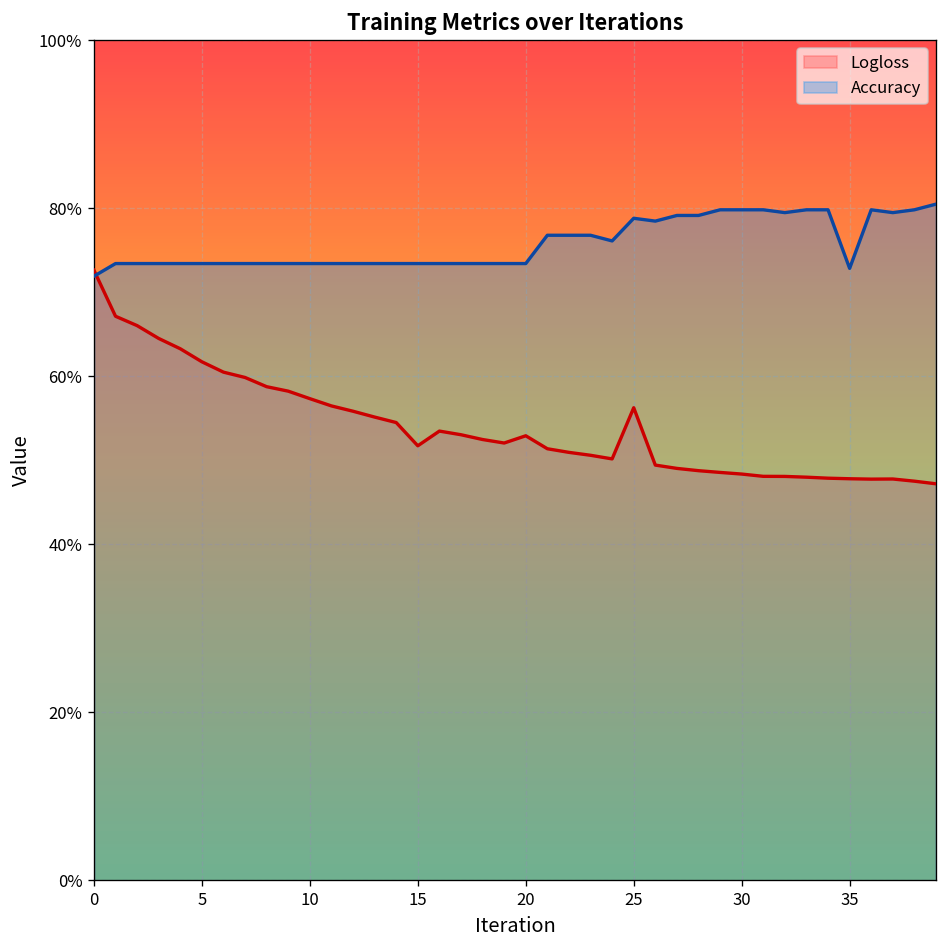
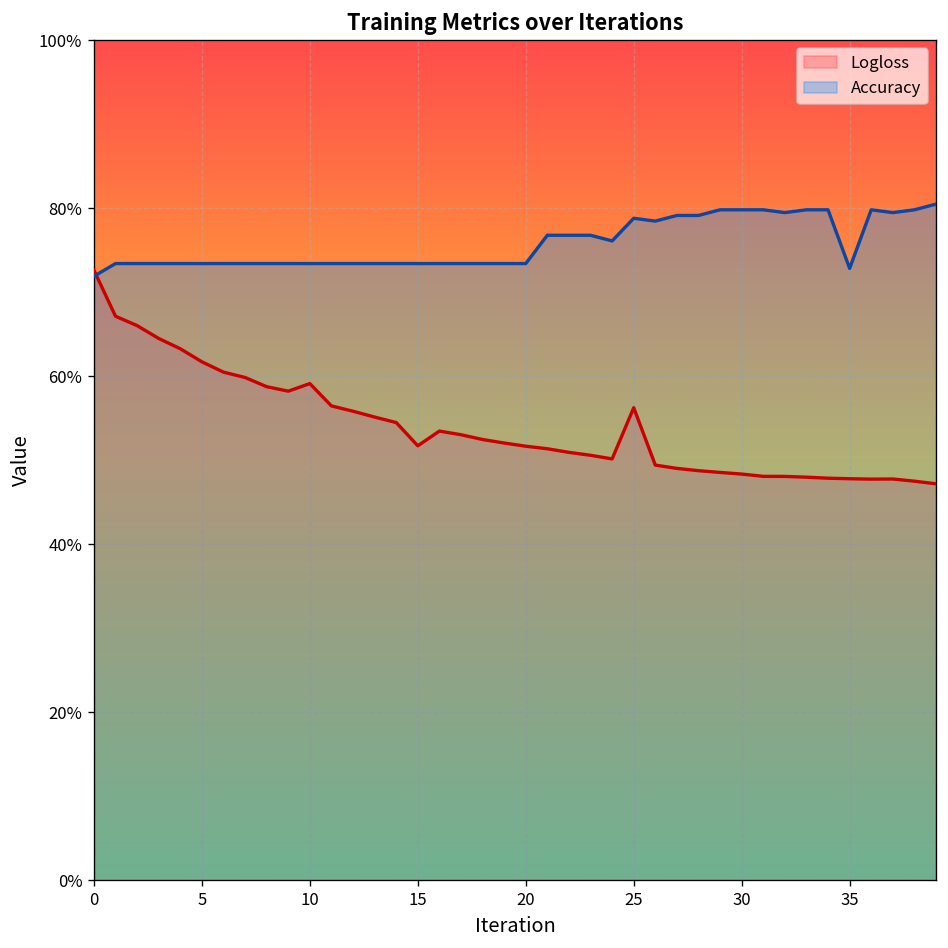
  {
    "Logloss": {
      "0": "73%",
      "5": "62%",
-     "10": "57%",
+     "10": "59%",
      "15": "52%",
-     "20": "53%",
+     "20": "52%",
      "25": "56%",
      "30": "48%",
      "35": "48%"
    },
    "Accuracy": {
      "0": "72%",
      "5": "73%",
      "10": "73%",
      "15": "73%",
      "20": "73%",
      "25": "79%",
      "30": "80%",
      "35": "73%"
    }
  }
